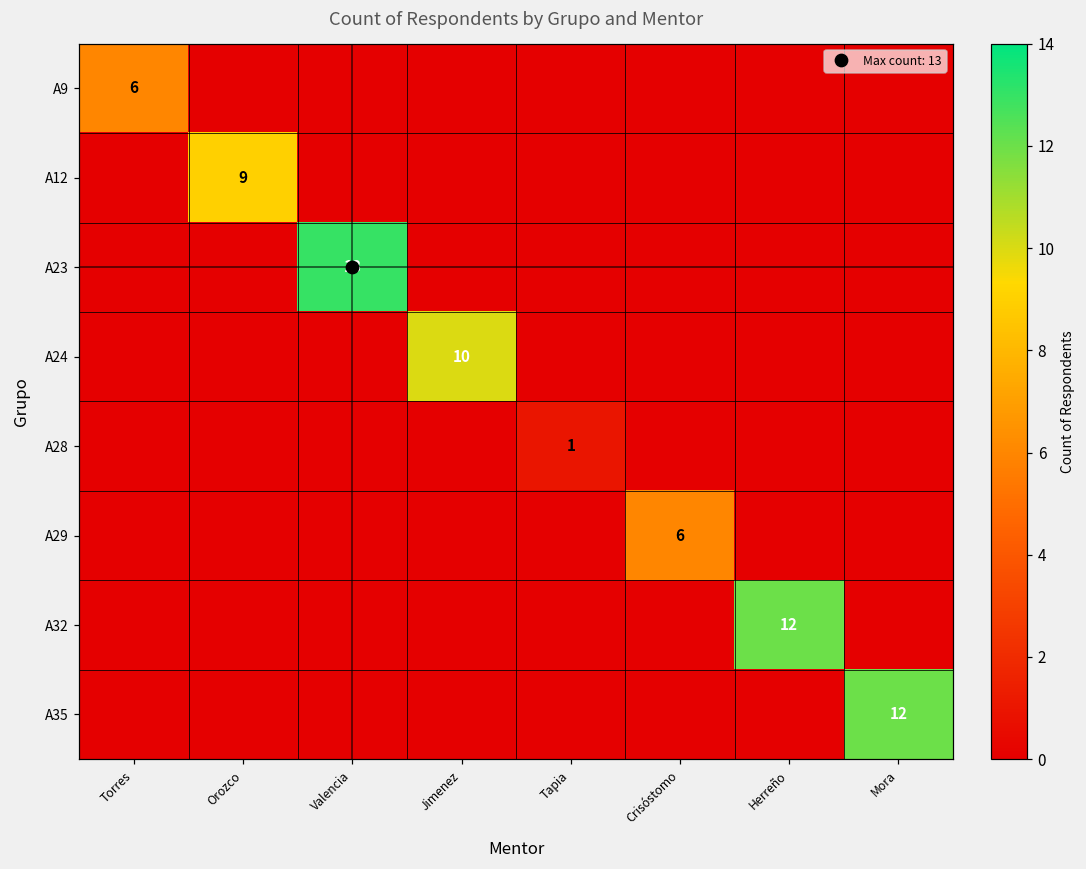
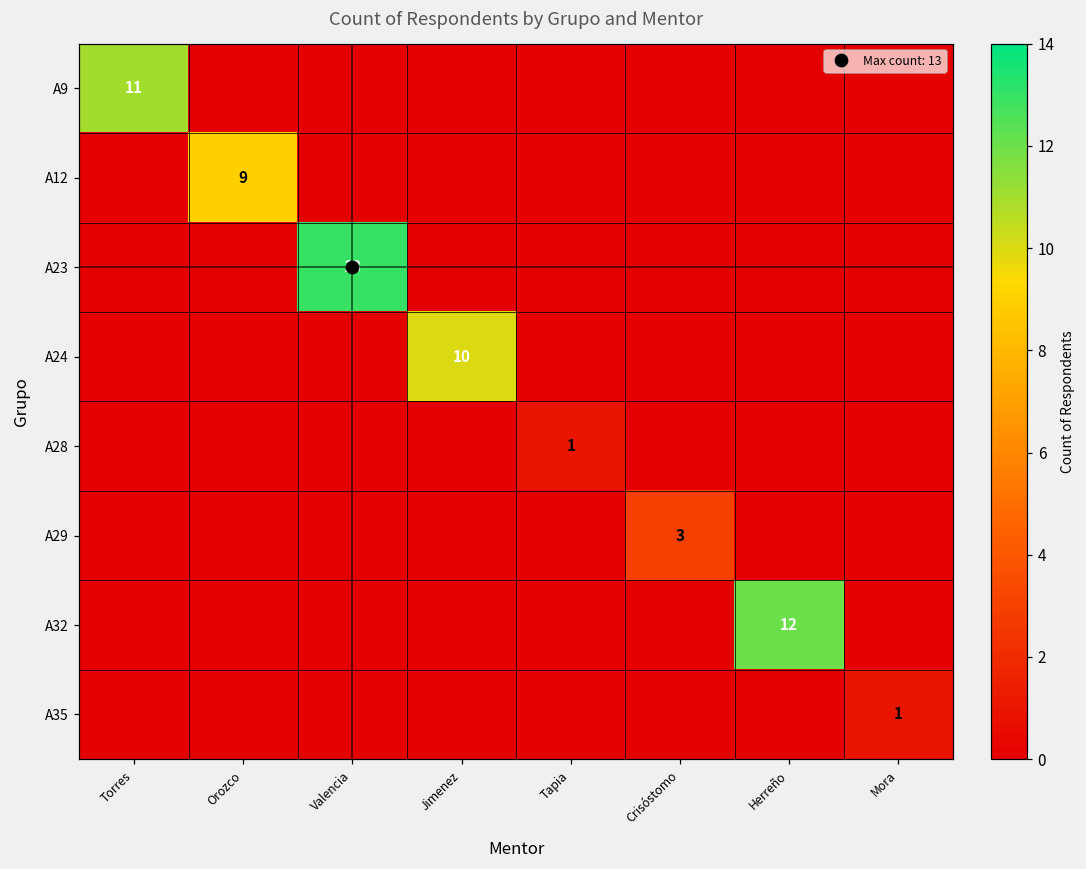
  {
    "A9": {
-     "Torres": 6
+     "Torres": 11
    },
    "A12": {
      "Orozco": 9
    },
    "A24": {
      "Jimenez": 10
    },
    "A28": {
      "Tapia": 1
    },
    "A29": {
-     "Crisóstomo": 6
+     "Crisóstomo": 3
    },
    "A32": {
      "Herreño": 12
    },
    "A35": {
-     "Mora": 12
+     "Mora": 1
    }
  }
